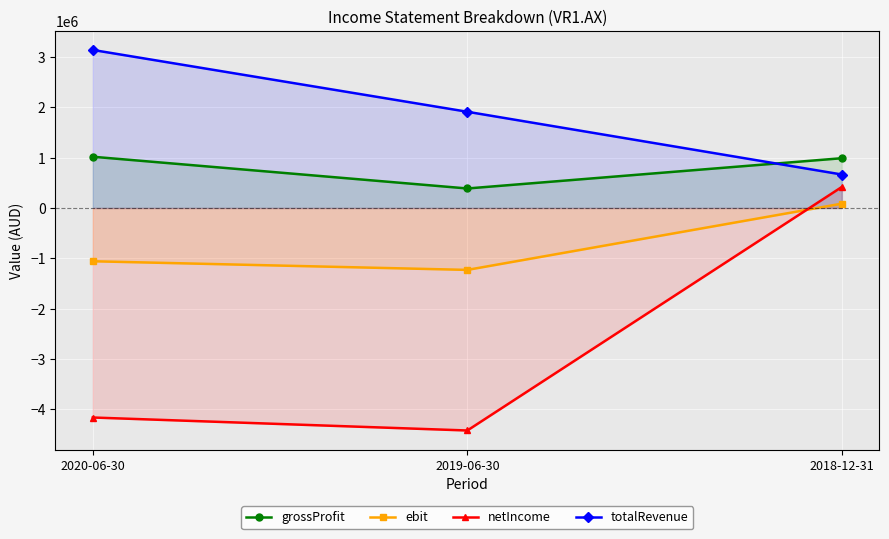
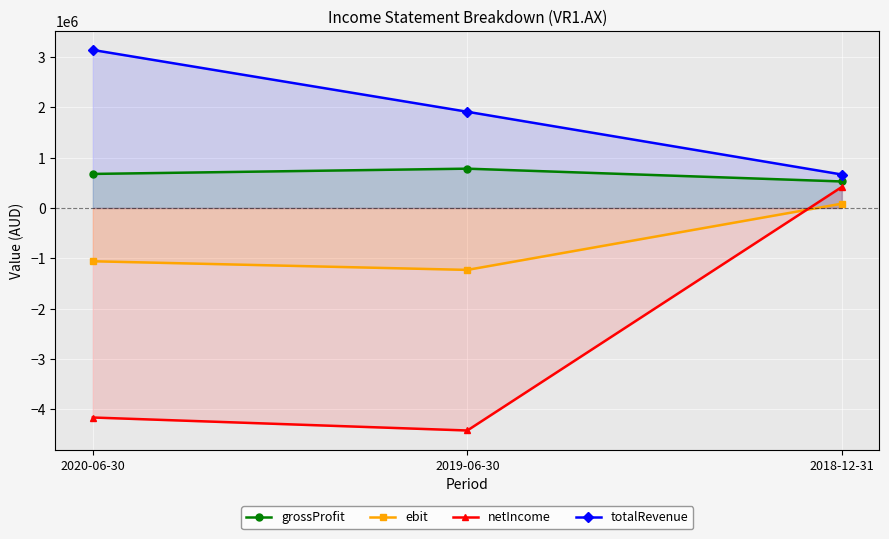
  {
    "grossProfit": {
-     "2020-06-30": 1000000,
-     "2019-06-30": 400000,
-     "2018-12-31": 1000000
+     "2020-06-30": 700000,
+     "2019-06-30": 800000,
+     "2018-12-31": 500000
    },
    "totalRevenue": {
      "2020-06-30": 3100000,
      "2019-06-30": 1900000,
      "2018-12-31": 700000
    }
  }
